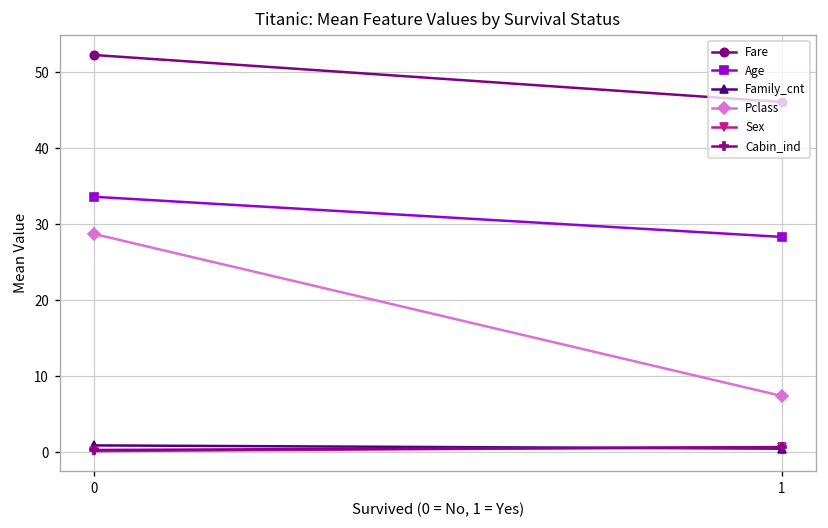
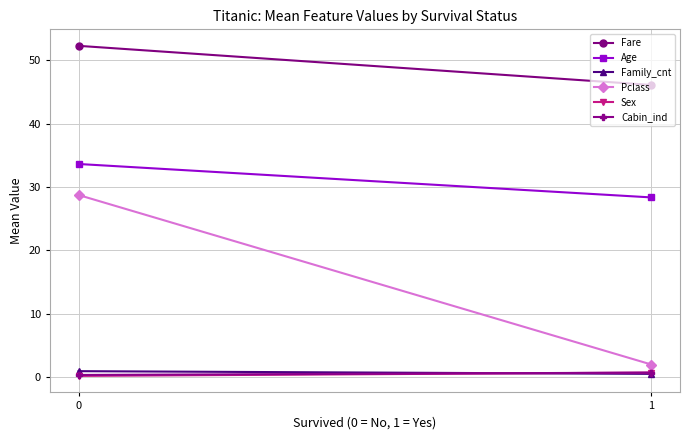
  {
    "Age": {
      "0": 34,
      "1": 28
    },
    "Pclass": {
      "0": 29,
-     "1": 7
+     "1": 2
    }
  }
